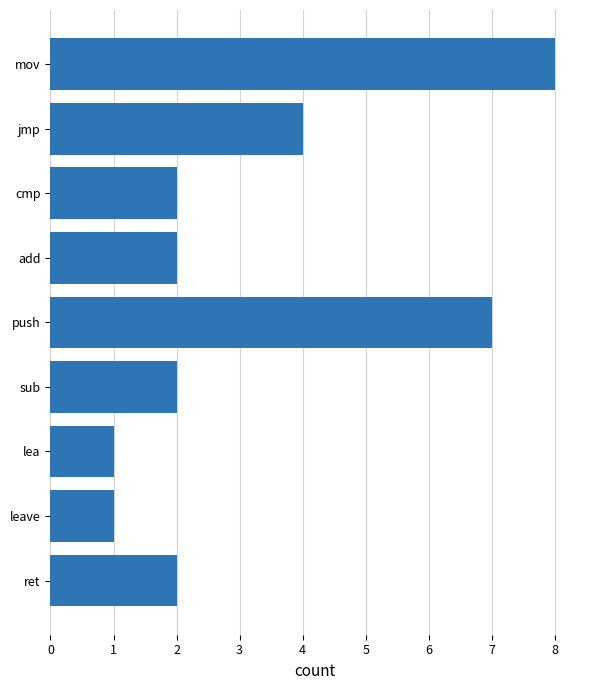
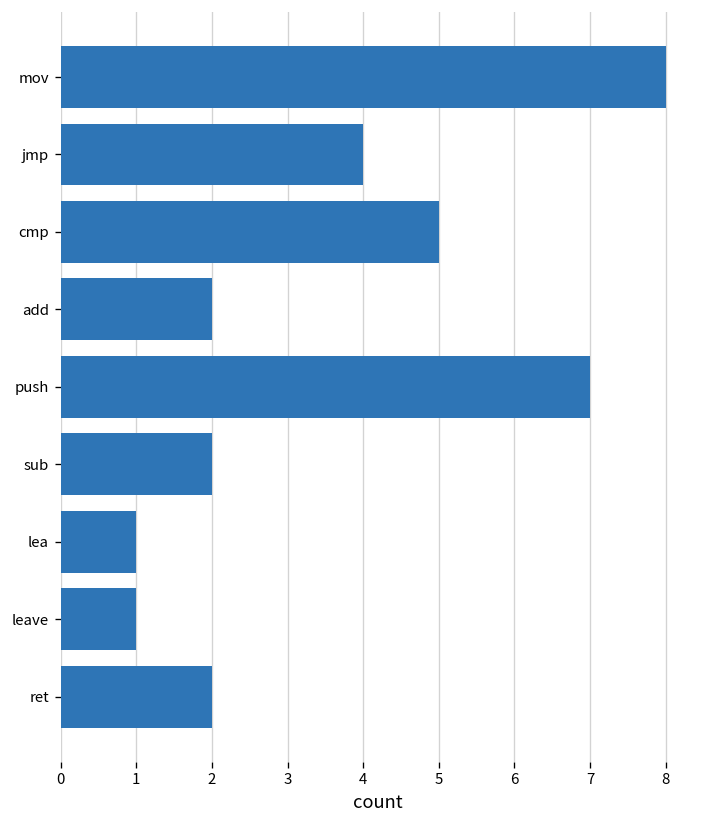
  {
    "mov": 8,
    "jmp": 4,
-   "cmp": 2,
+   "cmp": 5,
    "add": 2,
    "push": 7,
    "sub": 2,
    "lea": 1,
    "leave": 1,
    "ret": 2
  }
